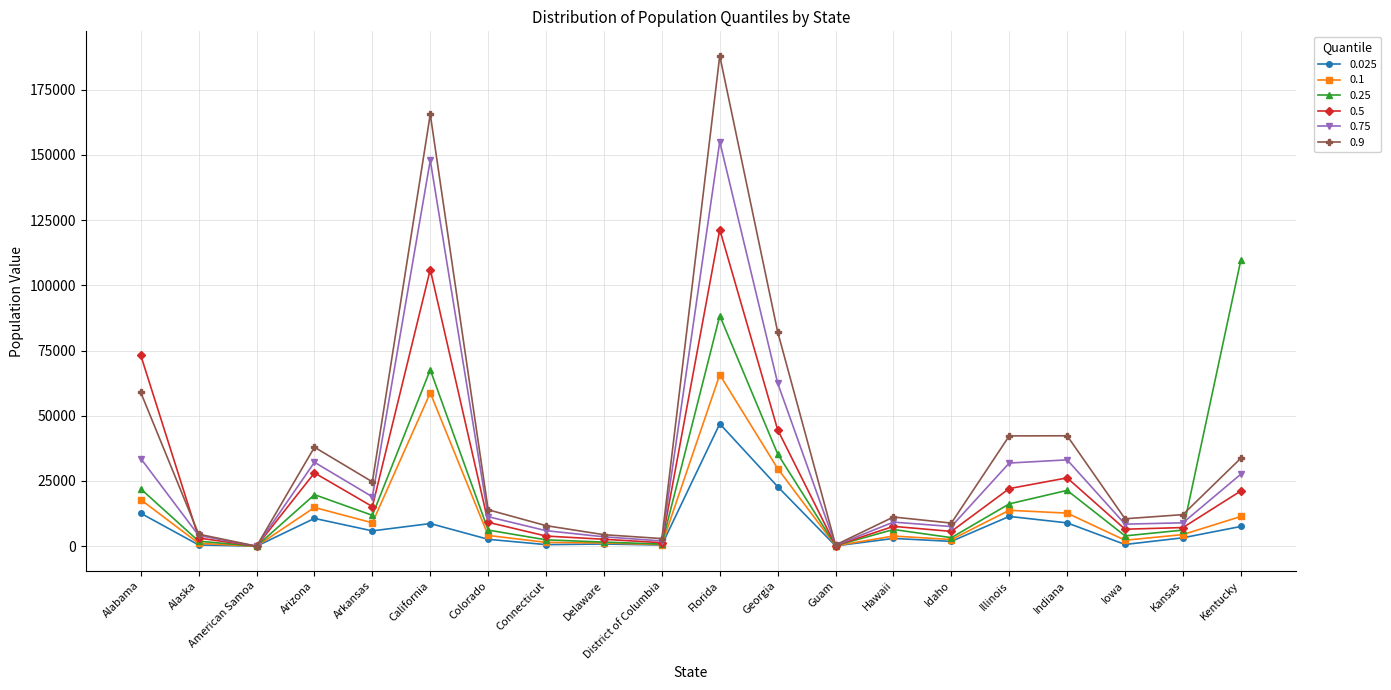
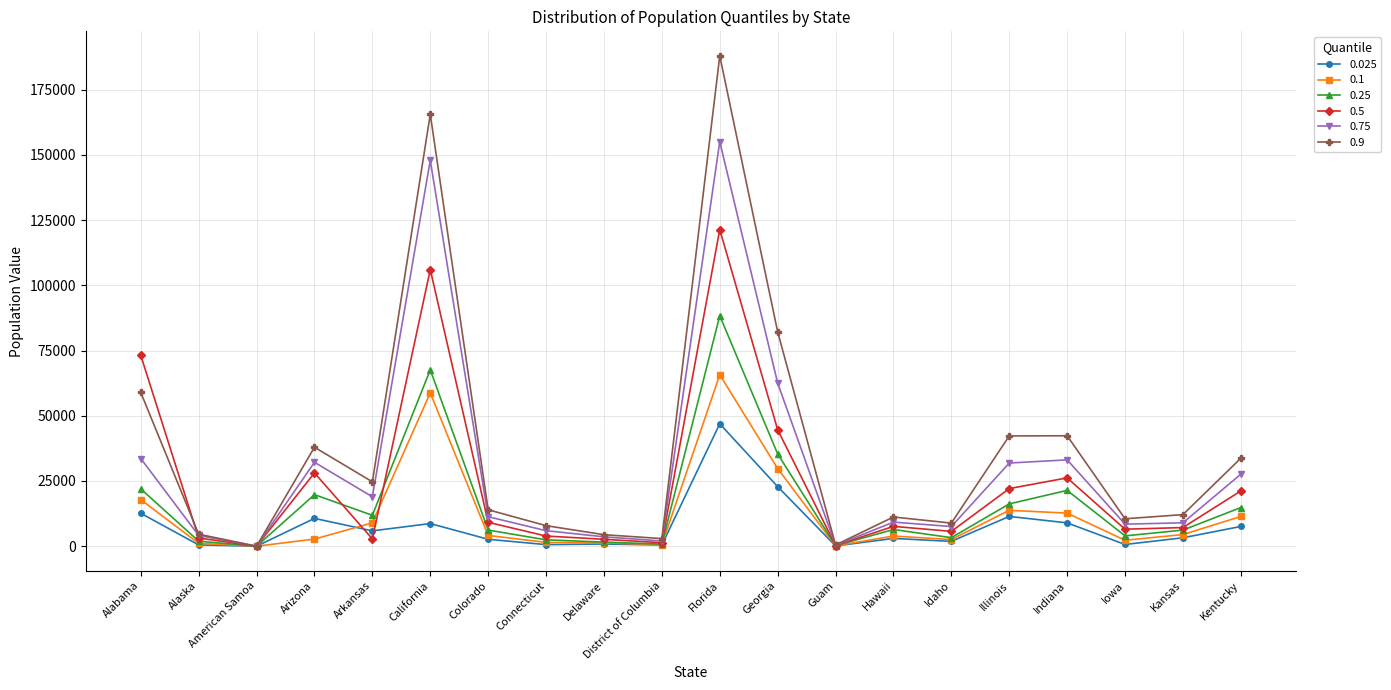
  {
    "0.025": {
      "Alabama": 13000,
      "Arizona": 11000,
      "Arkansas": 6000,
      "California": 9000,
      "Colorado": 3000,
      "Florida": 47000,
      "Georgia": 23000,
      "Illinois": 11000,
      "Indiana": 9000,
      "Iowa": 1000,
      "Kansas": 3000,
      "Kentucky": 8000
    },
    "0.1": {
      "Alabama": 18000,
-     "Arizona": 15000,
+     "Arizona": 3000,
      "Arkansas": 9000,
      "California": 59000,
      "Colorado": 4000,
      "Florida": 66000,
      "Georgia": 30000,
      "Illinois": 14000,
      "Indiana": 13000,
      "Iowa": 2000,
      "Kansas": 4000,
      "Kentucky": 11000
    },
    "0.25": {
      "Alabama": 22000,
      "Arizona": 20000,
      "Arkansas": 12000,
      "California": 68000,
      "Colorado": 6000,
      "Connecticut": 2000,
      "Florida": 88000,
      "Georgia": 35000,
      "Hawaii": 6000,
      "Illinois": 16000,
      "Indiana": 21000,
      "Iowa": 4000,
-     "Kentucky": 110000
+     "Kentucky": 15000
    },
    "0.5": {
      "Alabama": 73000,
      "Arizona": 28000,
-     "Arkansas": 15000,
+     "Arkansas": 3000,
      "California": 106000,
      "Colorado": 9000,
      "Connecticut": 4000,
      "Florida": 121000,
      "Georgia": 45000,
      "Hawaii": 8000,
      "Idaho": 6000,
      "Illinois": 22000,
      "Indiana": 26000,
      "Iowa": 7000,
      "Kentucky": 21000
    },
    "0.75": {
      "Alabama": 34000,
      "Arizona": 32000,
      "Arkansas": 19000,
      "California": 148000,
      "Colorado": 11000,
      "Connecticut": 6000,
      "Florida": 155000,
      "Georgia": 63000,
      "Hawaii": 9000,
      "Idaho": 8000,
      "Illinois": 32000,
      "Indiana": 33000,
      "Iowa": 8000,
      "Kansas": 9000,
      "Kentucky": 28000
    },
    "0.9": {
      "Alabama": 59000,
      "Arizona": 38000,
      "Arkansas": 25000,
      "California": 166000,
      "Colorado": 14000,
      "Connecticut": 8000,
      "Florida": 188000,
      "Georgia": 82000,
      "Hawaii": 11000,
      "Idaho": 9000,
      "Illinois": 42000,
      "Indiana": 42000,
      "Iowa": 11000,
      "Kansas": 12000,
      "Kentucky": 34000
    }
  }
